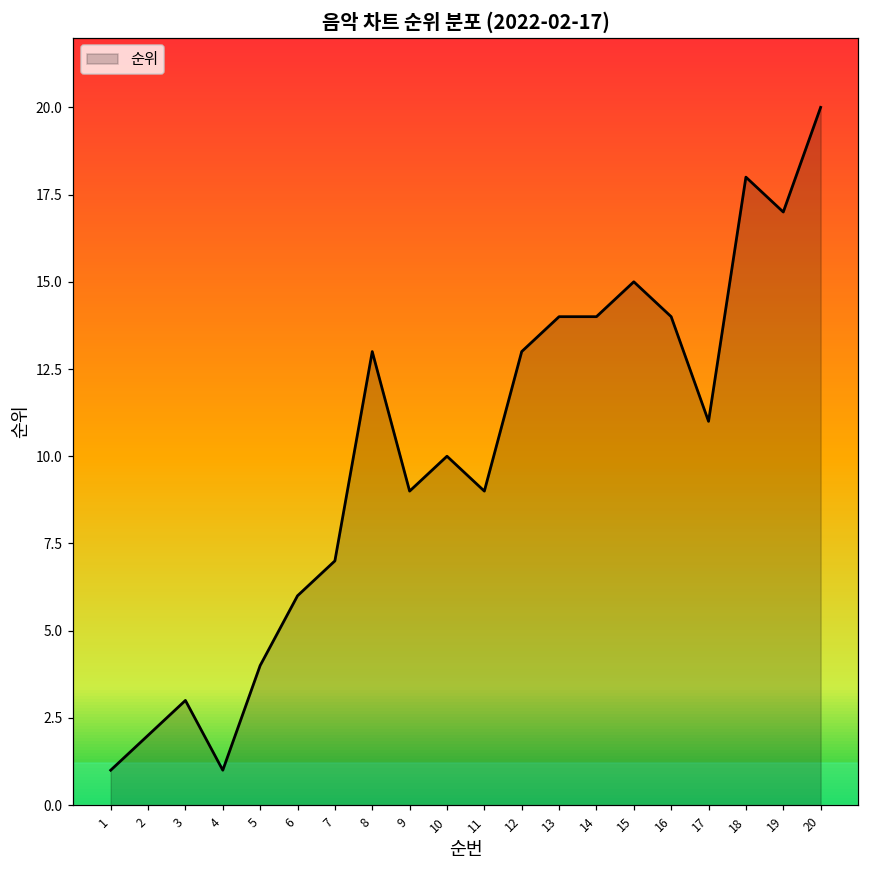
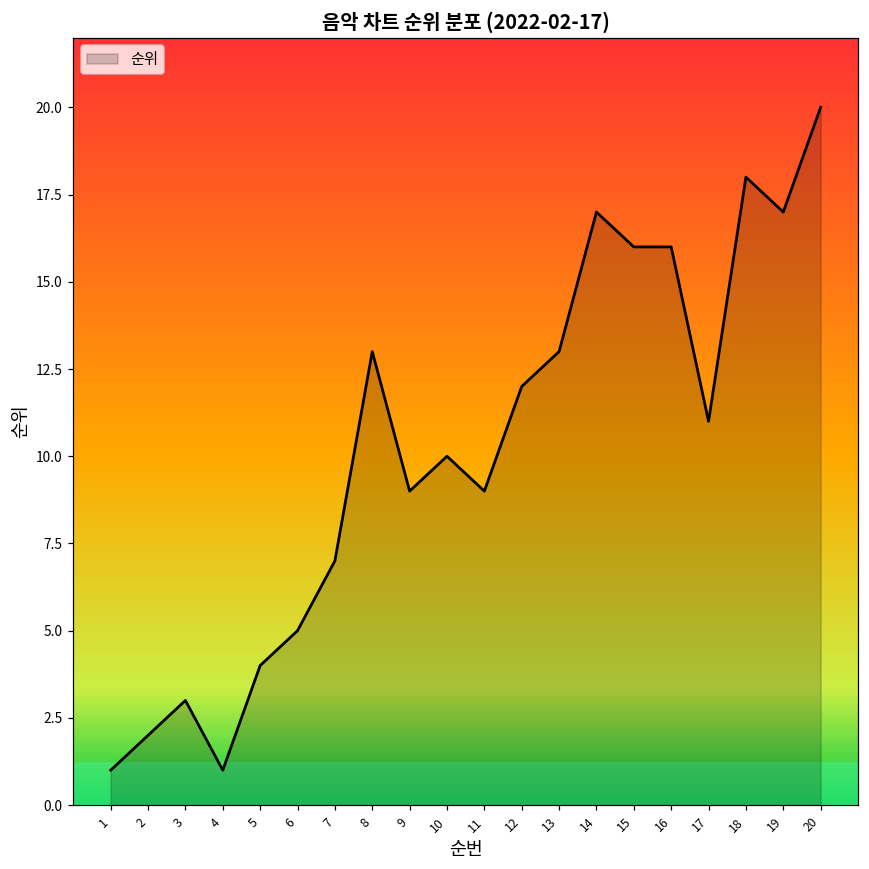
  {
    "2": 2,
    "3": 3,
    "5": 4,
-   "6": 6,
+   "6": 5,
    "7": 7,
    "8": 13,
    "9": 9,
    "10": 10,
    "11": 9,
-   "12": 13,
-   "13": 14,
-   "14": 14,
-   "15": 15,
-   "16": 14,
+   "12": 12,
+   "13": 13,
+   "14": 17,
+   "15": 16,
+   "16": 16,
    "17": 11,
    "18": 18,
    "19": 17,
    "20": 20
  }
